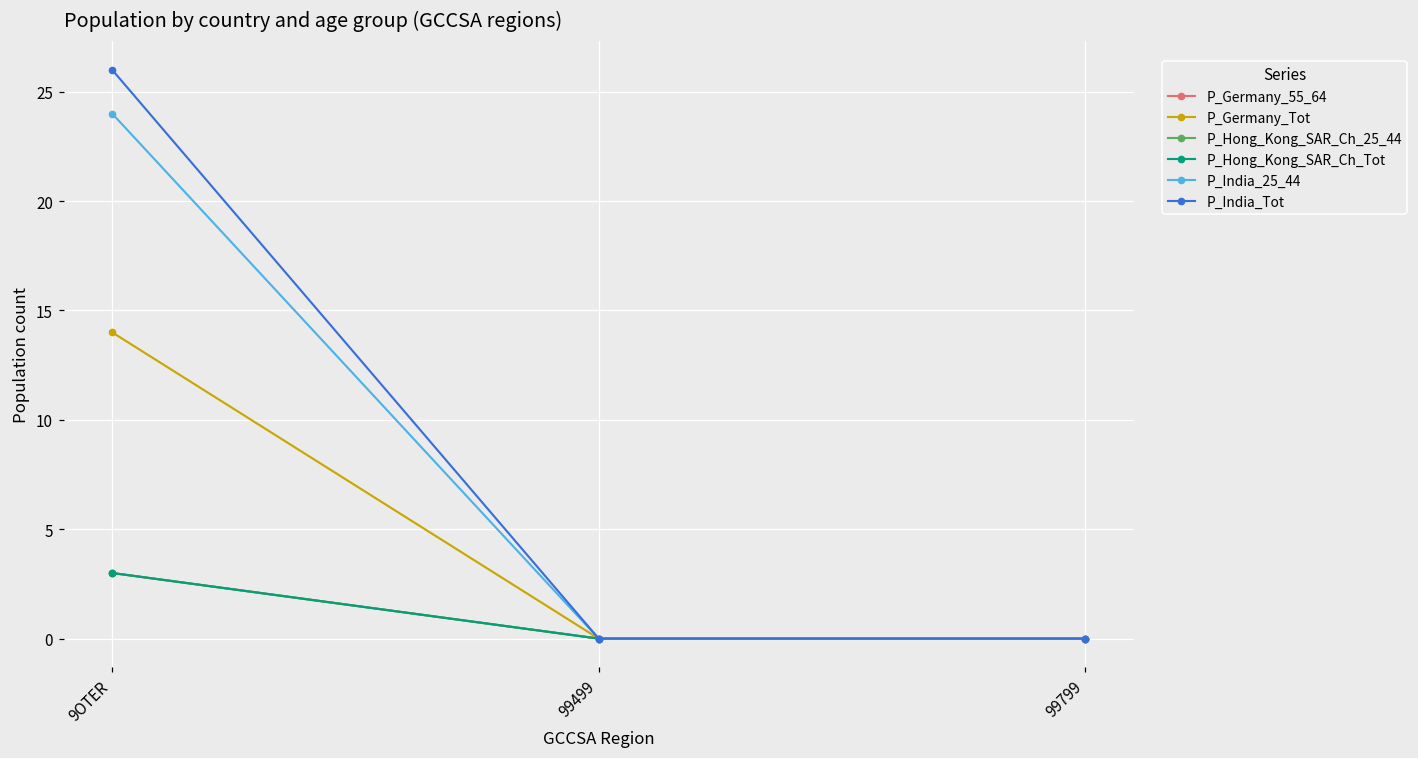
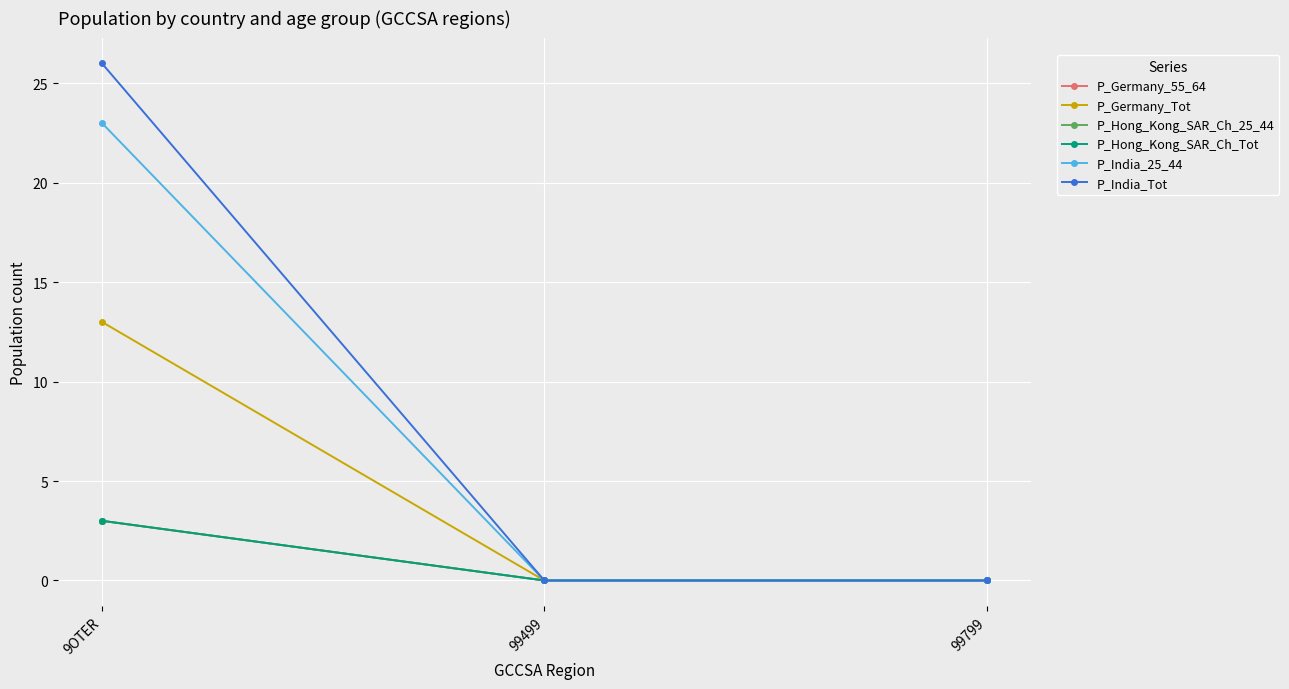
  {
    "P_Hong_Kong_SAR_Ch_Tot": {
      "9OTER": 3
    },
    "P_Germany_Tot": {
-     "9OTER": 14
+     "9OTER": 13
    },
    "P_India_25_44": {
-     "9OTER": 24
+     "9OTER": 23
    },
    "P_India_Tot": {
      "9OTER": 26
    }
  }
